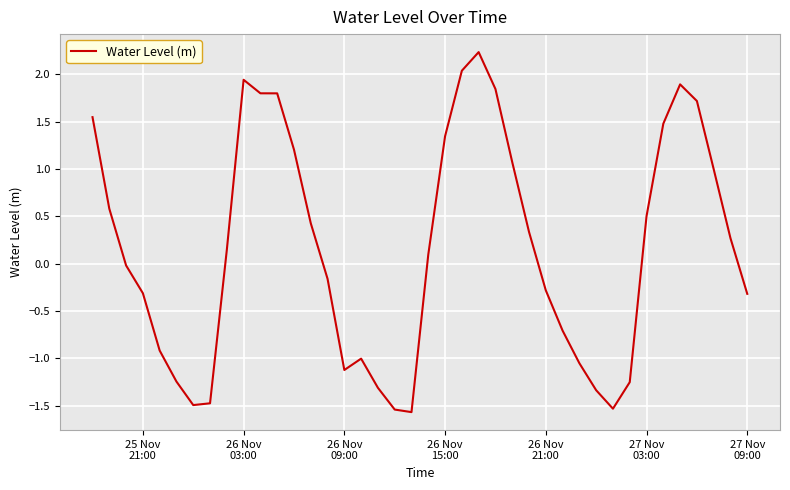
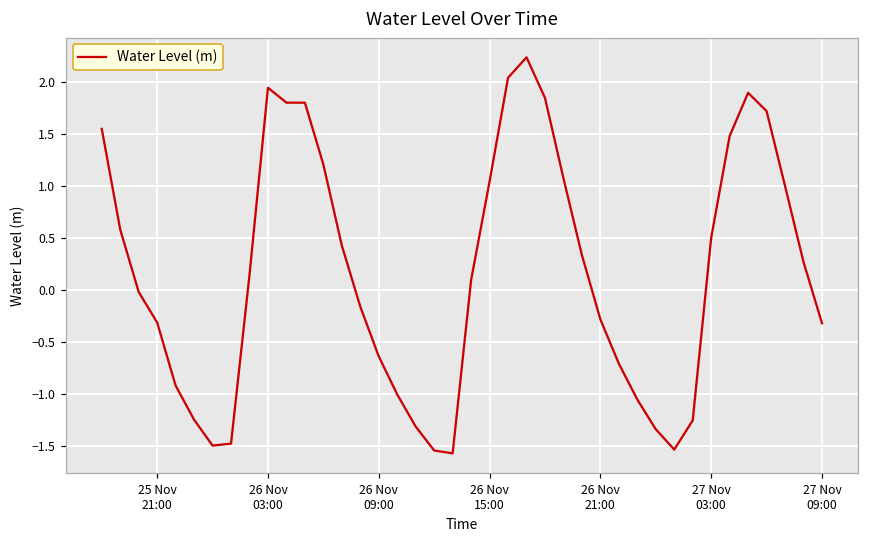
  {
    "25 Nov 21:00": -0.3,
    "26 Nov 03:00": 1.9,
-   "26 Nov 09:00": -1.1,
-   "26 Nov 15:00": 1.3,
+   "26 Nov 09:00": -0.6,
+   "26 Nov 15:00": 1.0,
    "26 Nov 21:00": -0.3,
    "27 Nov 03:00": 0.5,
    "27 Nov 09:00": -0.3
  }
